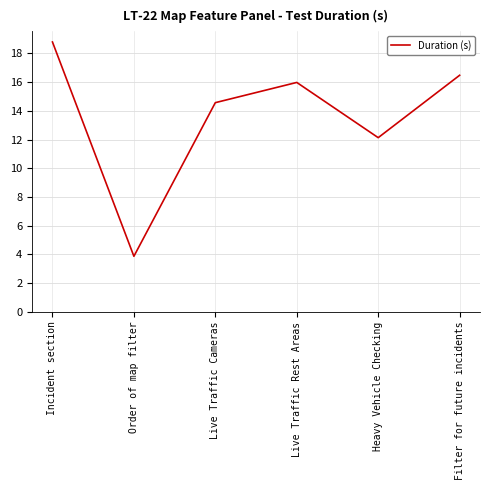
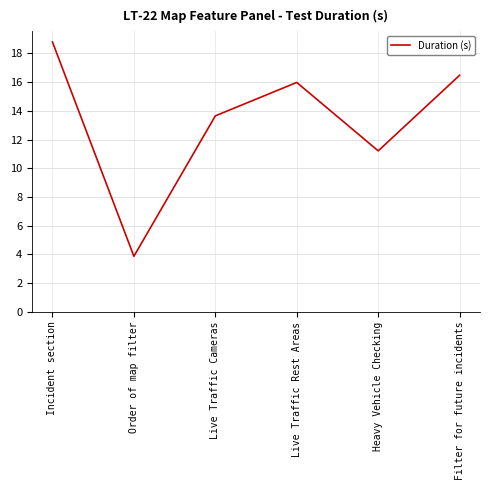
  {
    "Incident section": 18.8,
    "Order of map filter": 3.9,
-   "Live Traffic Cameras": 14.6,
+   "Live Traffic Cameras": 13.7,
    "Live Traffic Rest Areas": 16.0,
-   "Heavy Vehicle Checking": 12.1,
+   "Heavy Vehicle Checking": 11.2,
    "Filter for future incidents": 16.5
  }
